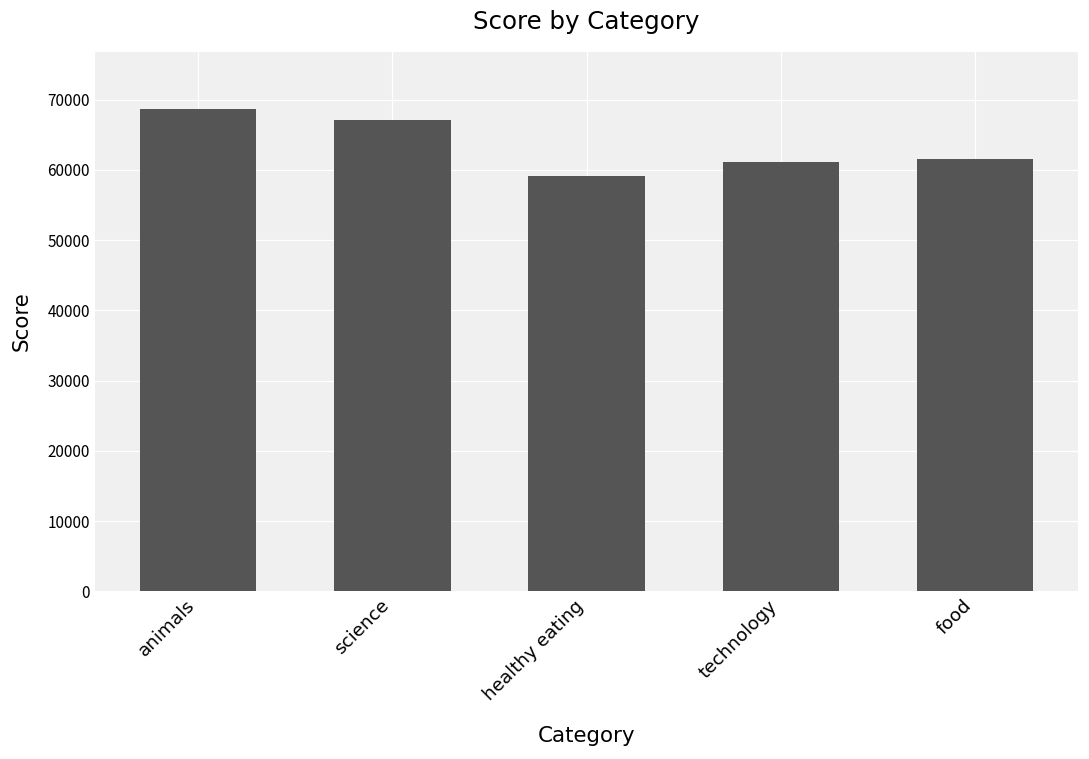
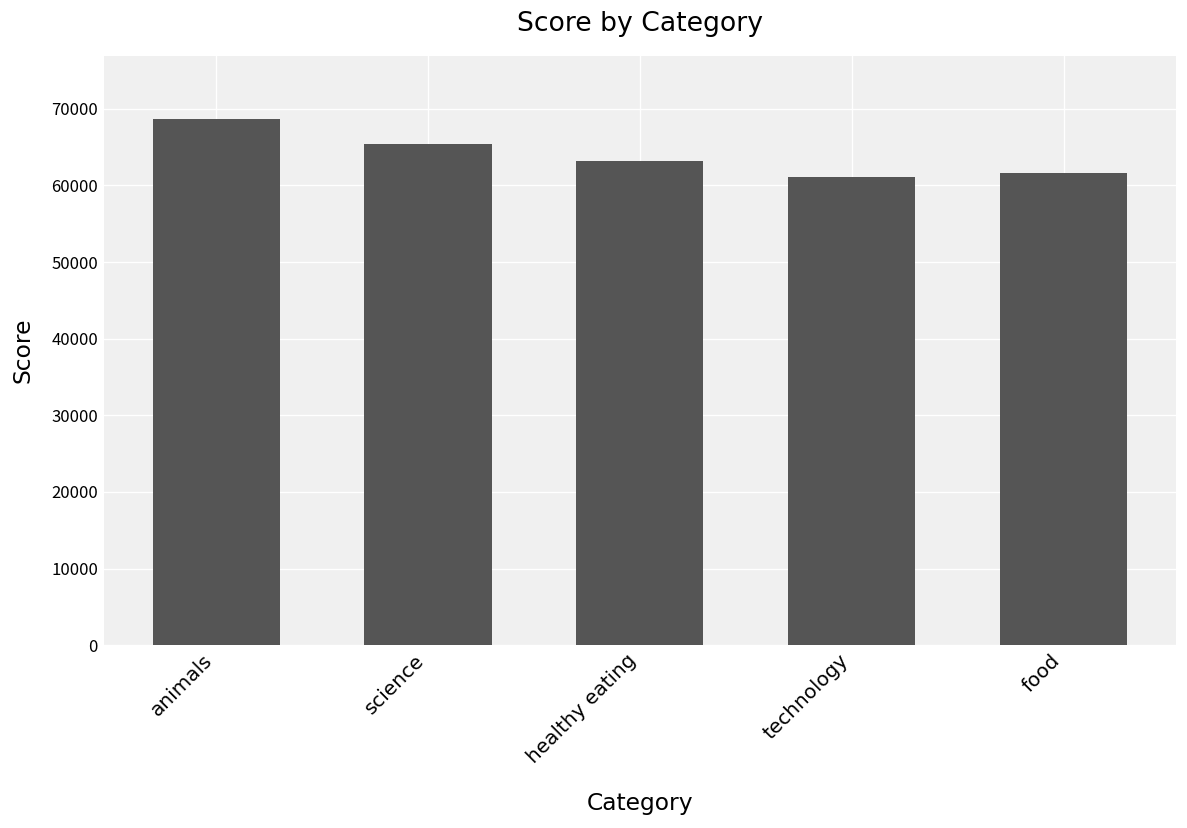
  {
    "animals": 69000,
-   "science": 67000,
-   "healthy eating": 59000,
+   "science": 65000,
+   "healthy eating": 63000,
    "technology": 61000,
    "food": 62000
  }
